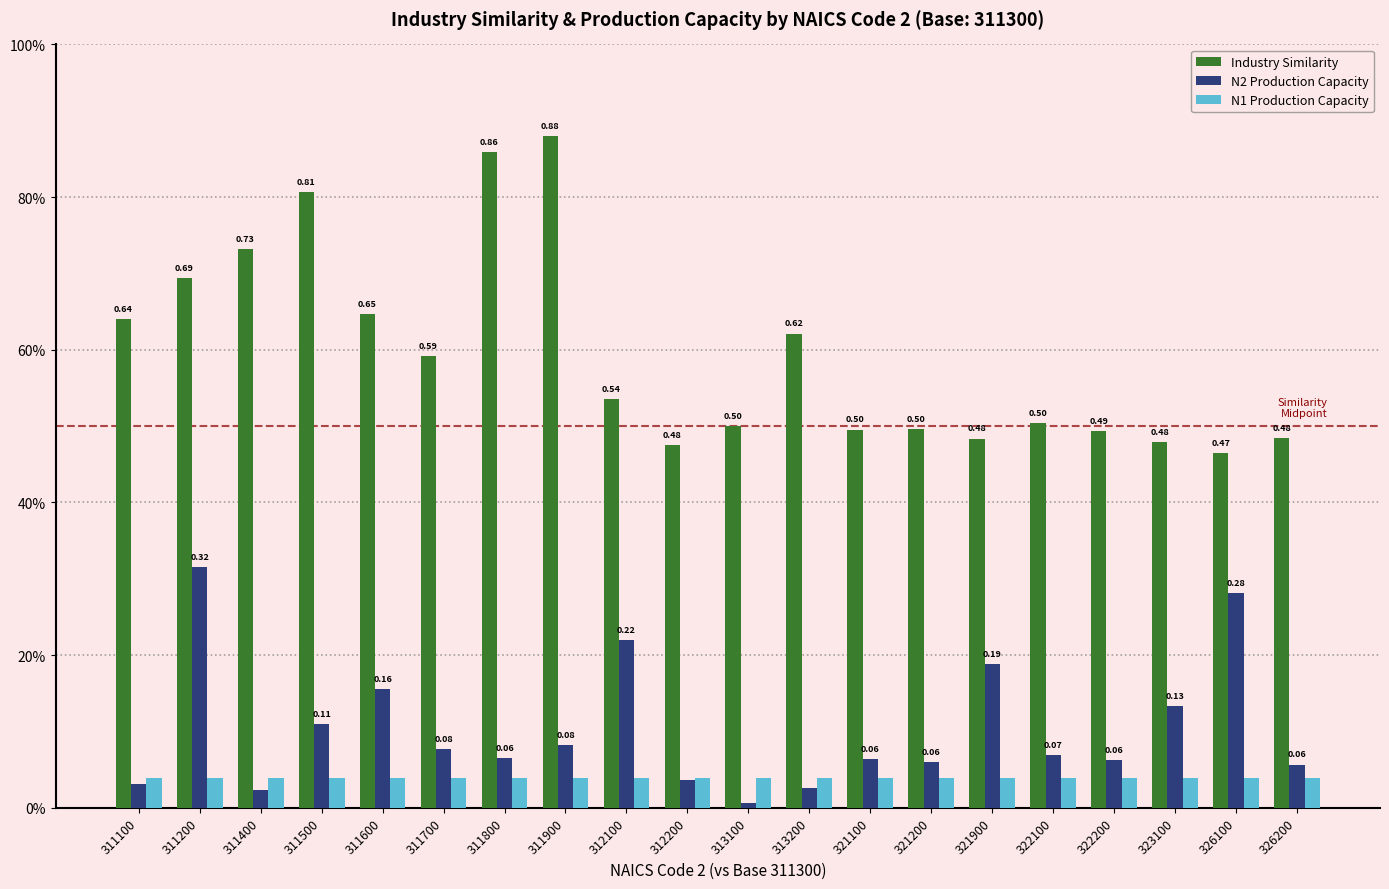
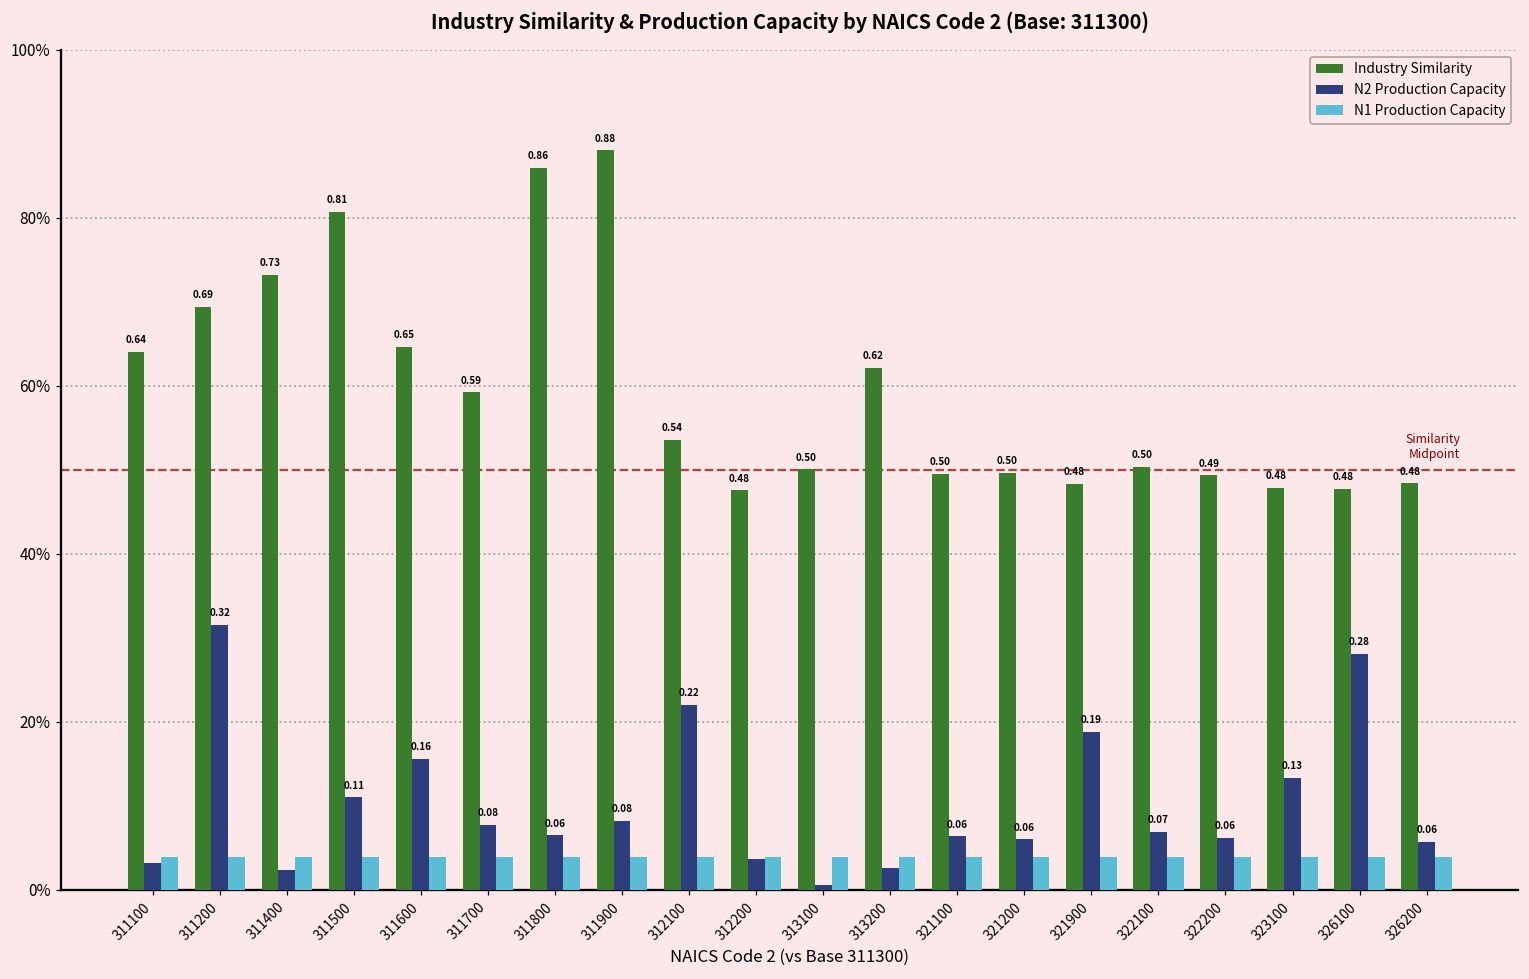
  {
    "Industry Similarity": {
      "311100": "0.64",
      "311200": "0.69",
      "311400": "0.73",
      "311500": "0.81",
      "311600": "0.65",
      "311700": "0.59",
      "311800": "0.86",
      "311900": "0.88",
      "312100": "0.54",
      "312200": "0.48",
      "313100": "0.50",
      "313200": "0.62",
      "321100": "0.50",
      "321200": "0.50",
      "321900": "0.48",
      "322100": "0.50",
      "322200": "0.49",
      "323100": "0.48",
-     "326100": "0.47",
+     "326100": "0.48",
      "326200": "0.48"
    },
    "N2 Production Capacity": {
      "311200": "0.32",
      "311500": "0.11",
      "311600": "0.16",
      "311700": "0.08",
      "311800": "0.06",
      "311900": "0.08",
      "312100": "0.22",
      "321100": "0.06",
      "321200": "0.06",
      "321900": "0.19",
      "322100": "0.07",
      "322200": "0.06",
      "323100": "0.13",
      "326100": "0.28",
      "326200": "0.06"
    },
    "N1 Production Capacity": {
      "311100": "4%",
      "311200": "4%",
      "311400": "4%",
      "311500": "4%",
      "311600": "4%",
      "311700": "4%",
      "311800": "4%",
      "311900": "4%",
      "312100": "4%",
      "312200": "4%",
      "313100": "4%",
      "313200": "4%",
      "321100": "4%",
      "321200": "4%",
      "321900": "4%",
      "322100": "4%",
      "322200": "4%",
      "323100": "4%",
      "326100": "4%",
      "326200": "4%"
    }
  }
